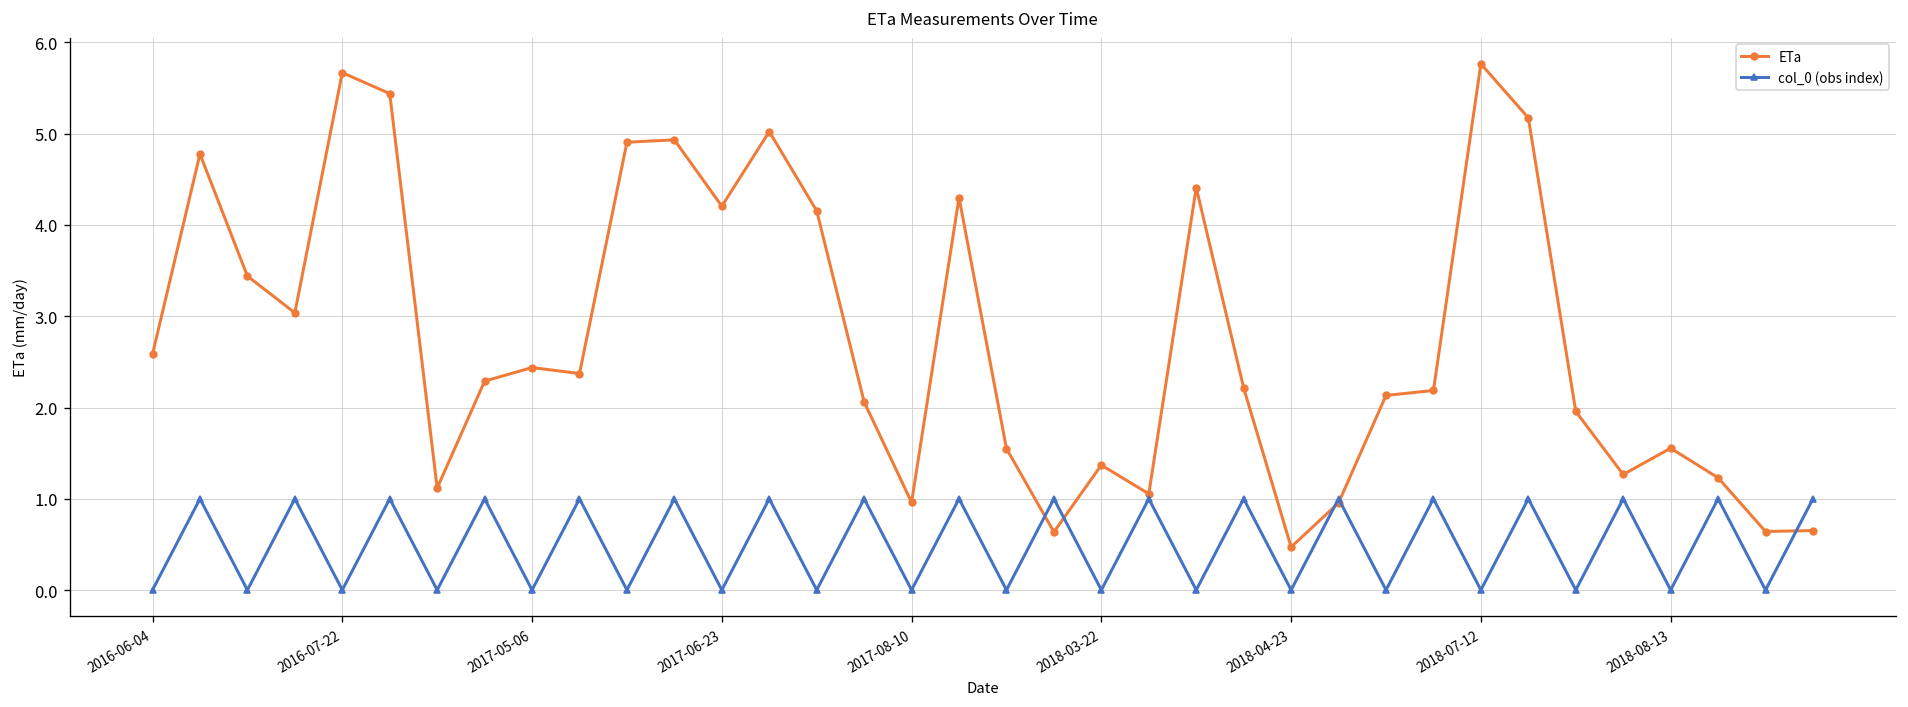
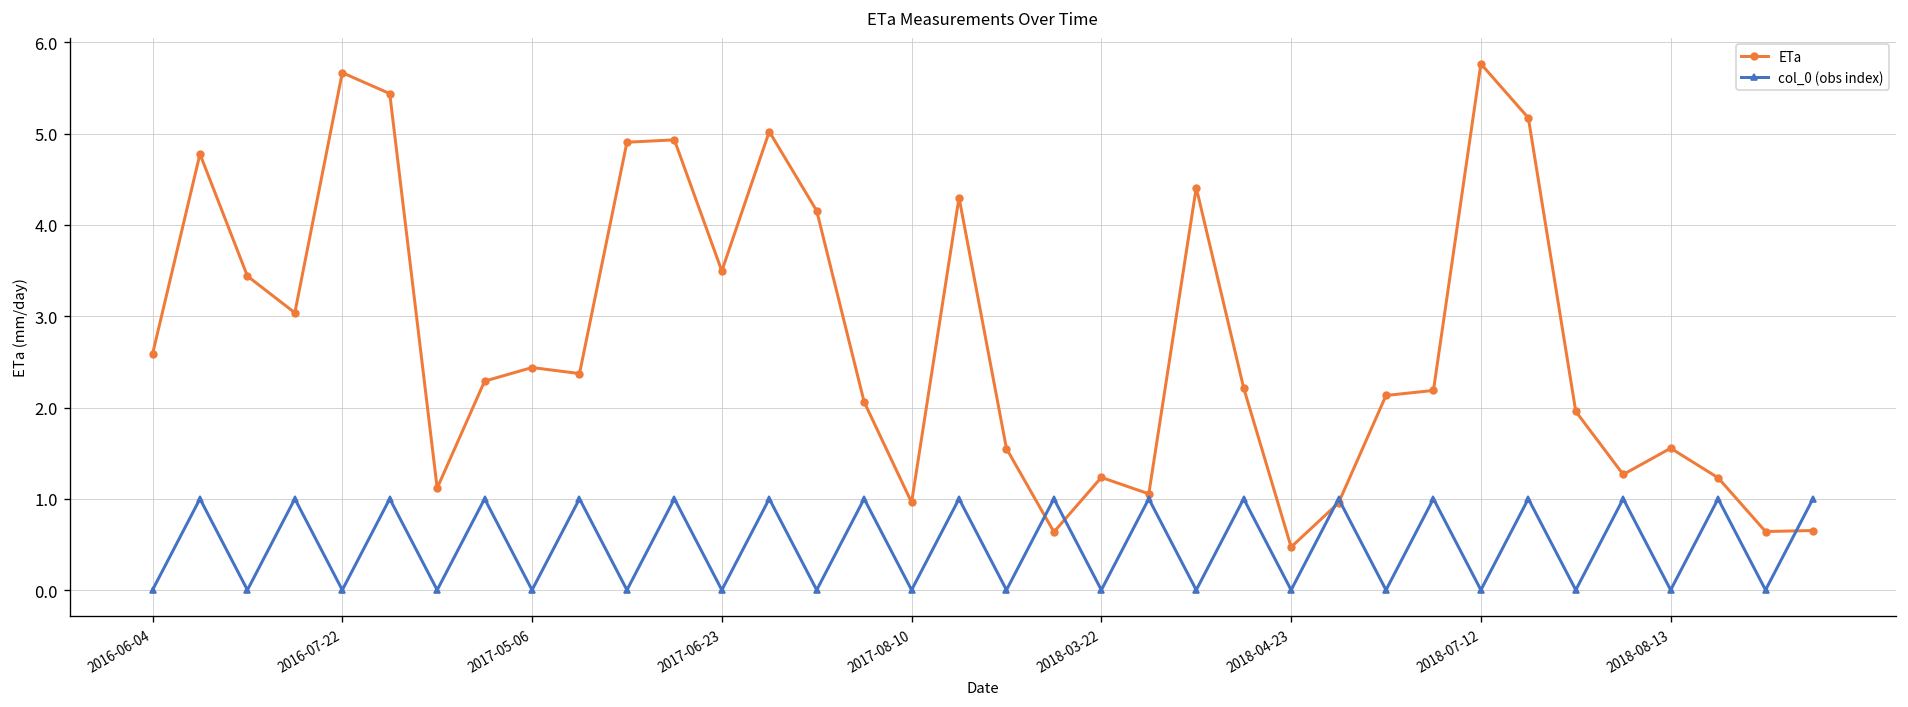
  {
    "ETa": {
      "2016-06-04": 2.6,
      "2016-07-22": 5.7,
      "2017-05-06": 2.4,
-     "2017-06-23": 4.2,
+     "2017-06-23": 3.5,
      "2017-08-10": 1.0,
-     "2018-03-22": 1.4,
+     "2018-03-22": 1.2,
      "2018-04-23": 0.5,
      "2018-07-12": 5.8,
      "2018-08-13": 1.6
    },
    "col_0 (obs index)": {
      "2016-06-04": 0.0,
      "2016-07-22": 0.0,
      "2017-05-06": 0.0,
      "2017-06-23": 0.0,
      "2017-08-10": 0.0,
      "2018-03-22": 0.0,
      "2018-04-23": 0.0,
      "2018-07-12": 0.0,
      "2018-08-13": 0.0
    }
  }
